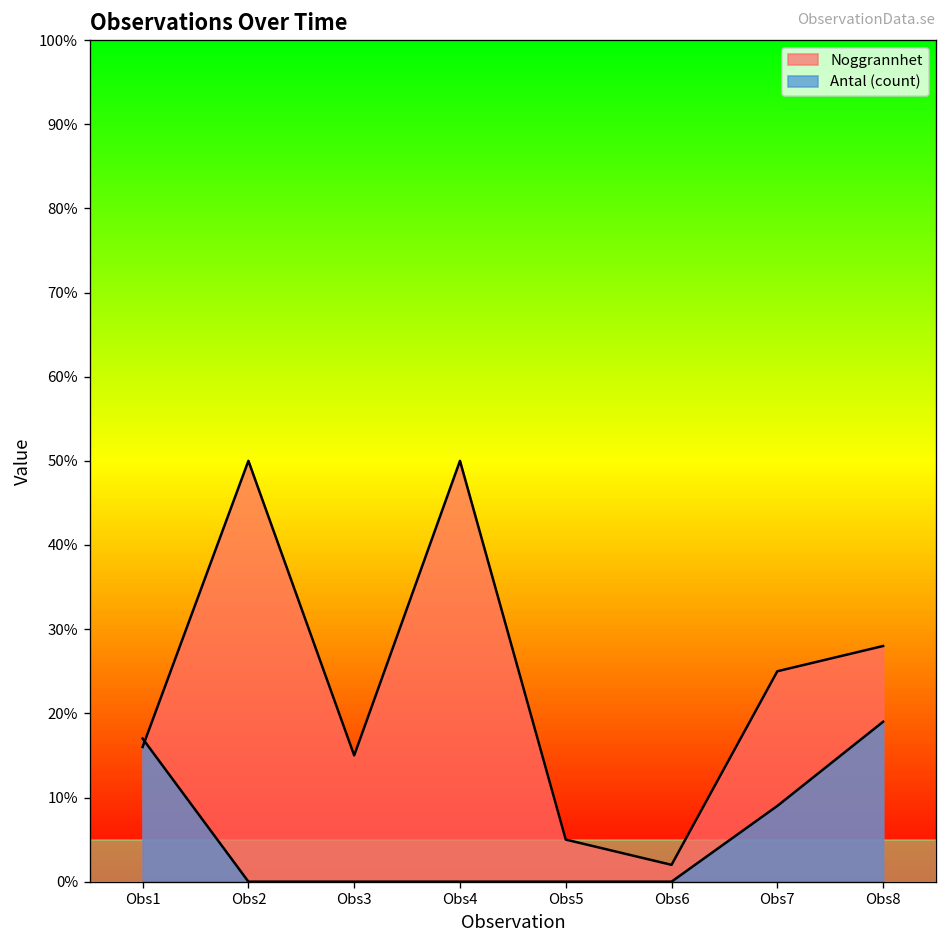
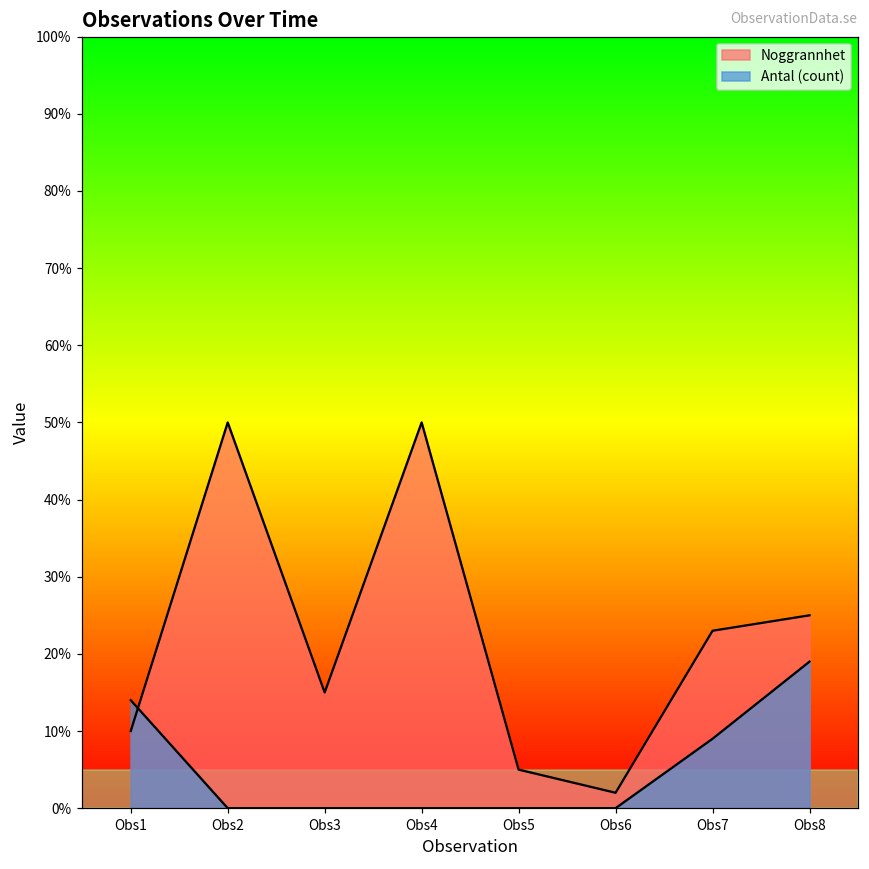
  {
    "Noggrannhet": {
-     "Obs1": "16%",
+     "Obs1": "10%",
      "Obs2": "50%",
      "Obs3": "15%",
      "Obs4": "50%",
-     "Obs7": "25%",
-     "Obs8": "28%"
+     "Obs7": "23%",
+     "Obs8": "25%"
    },
    "Antal (count)": {
-     "Obs1": "17%",
+     "Obs1": "14%",
      "Obs7": "9%",
      "Obs8": "19%"
    }
  }
